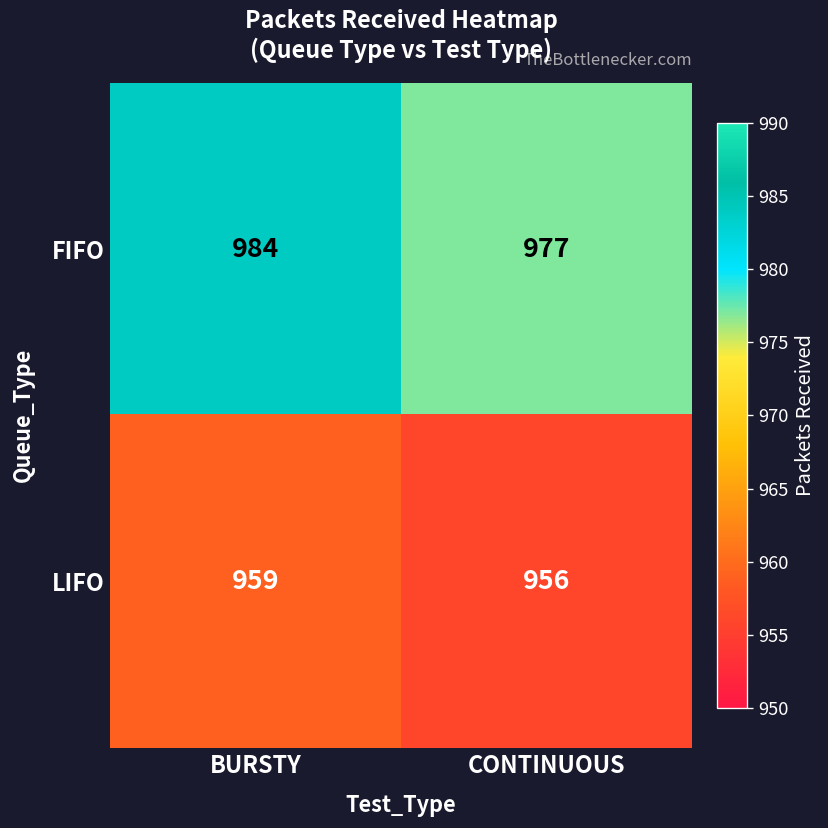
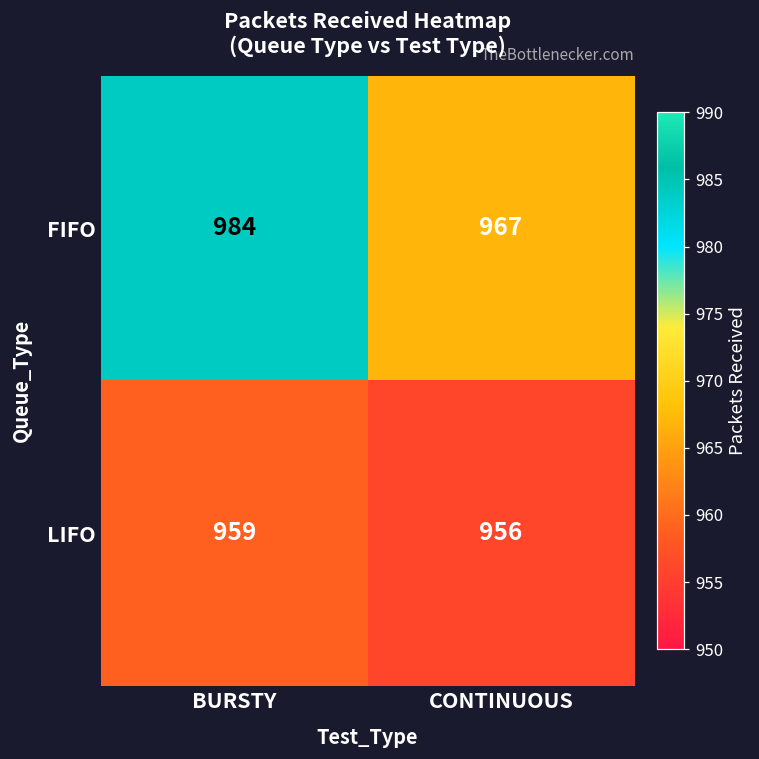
  {
    "FIFO": {
      "BURSTY": 984,
-     "CONTINUOUS": 977
+     "CONTINUOUS": 967
    },
    "LIFO": {
      "BURSTY": 959,
      "CONTINUOUS": 956
    }
  }
